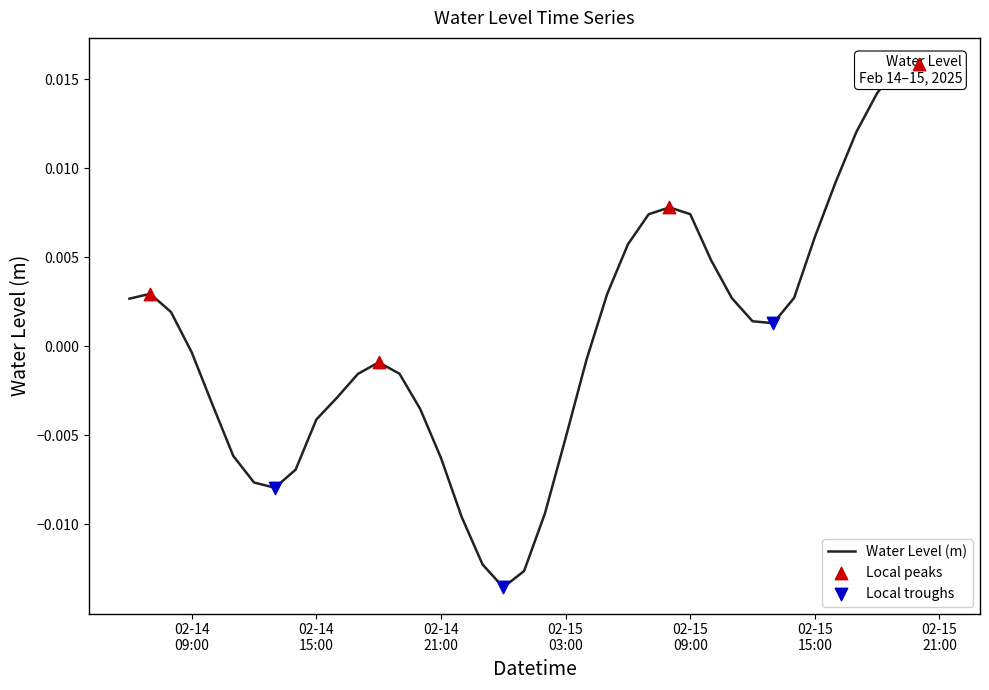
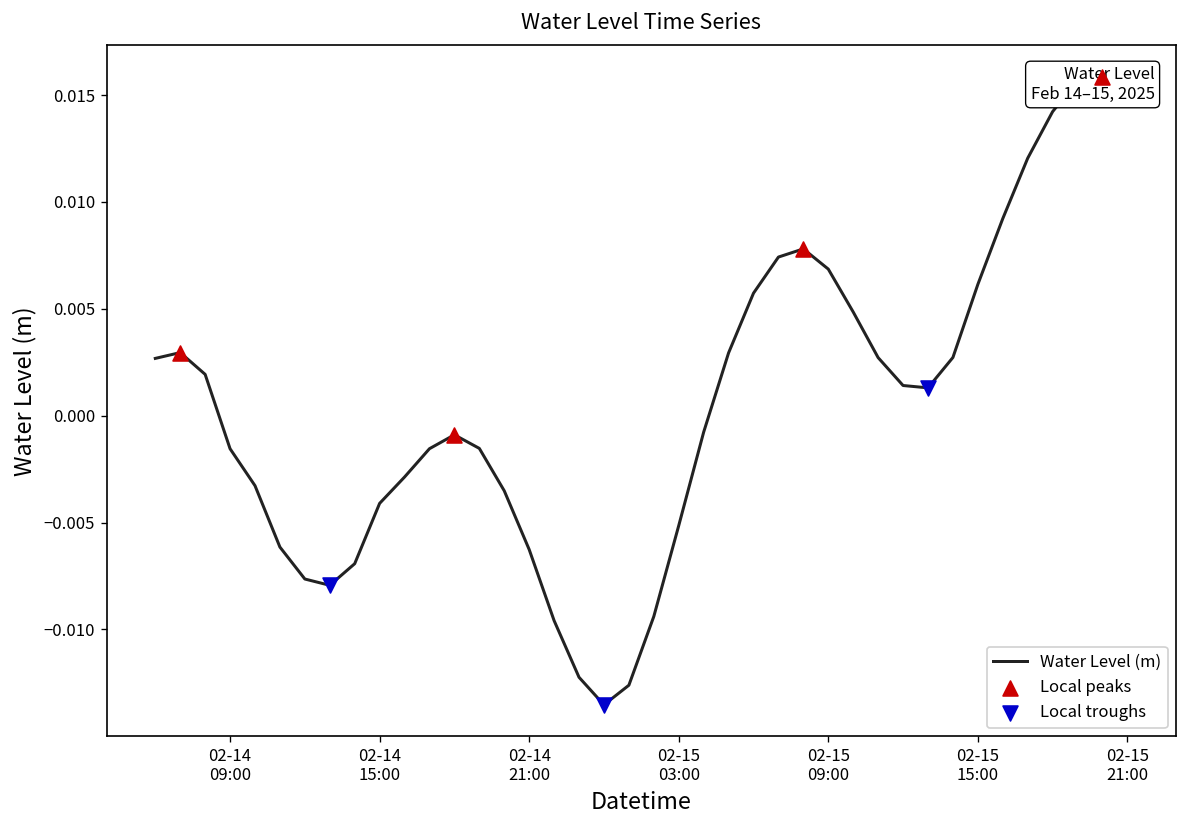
  {
    "Water Level (m)": {
-     "02-14 09:00": -0.0003,
+     "02-14 09:00": -0.0015,
      "02-14 15:00": -0.0041,
      "02-14 21:00": -0.0063,
      "02-15 03:00": -0.0051,
-     "02-15 09:00": 0.0074,
+     "02-15 09:00": 0.0069,
      "02-15 15:00": 0.0061
    }
  }
